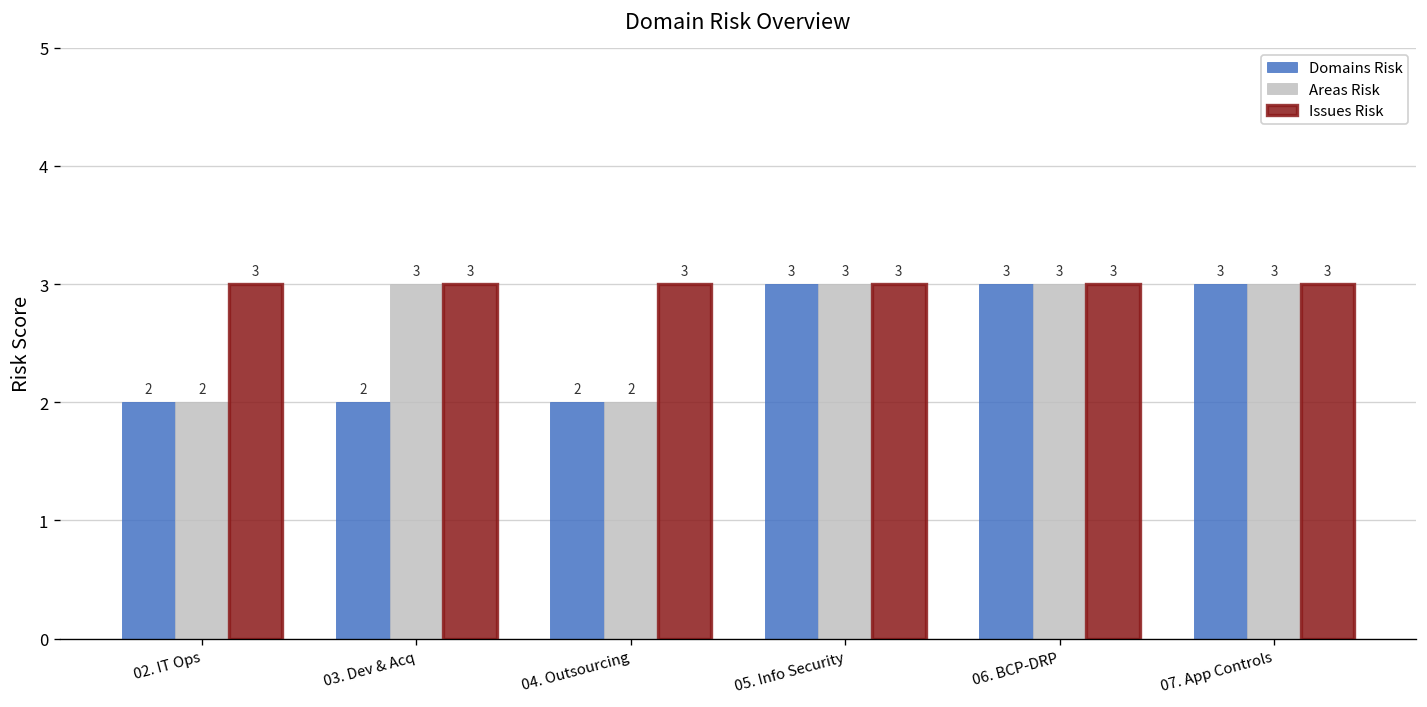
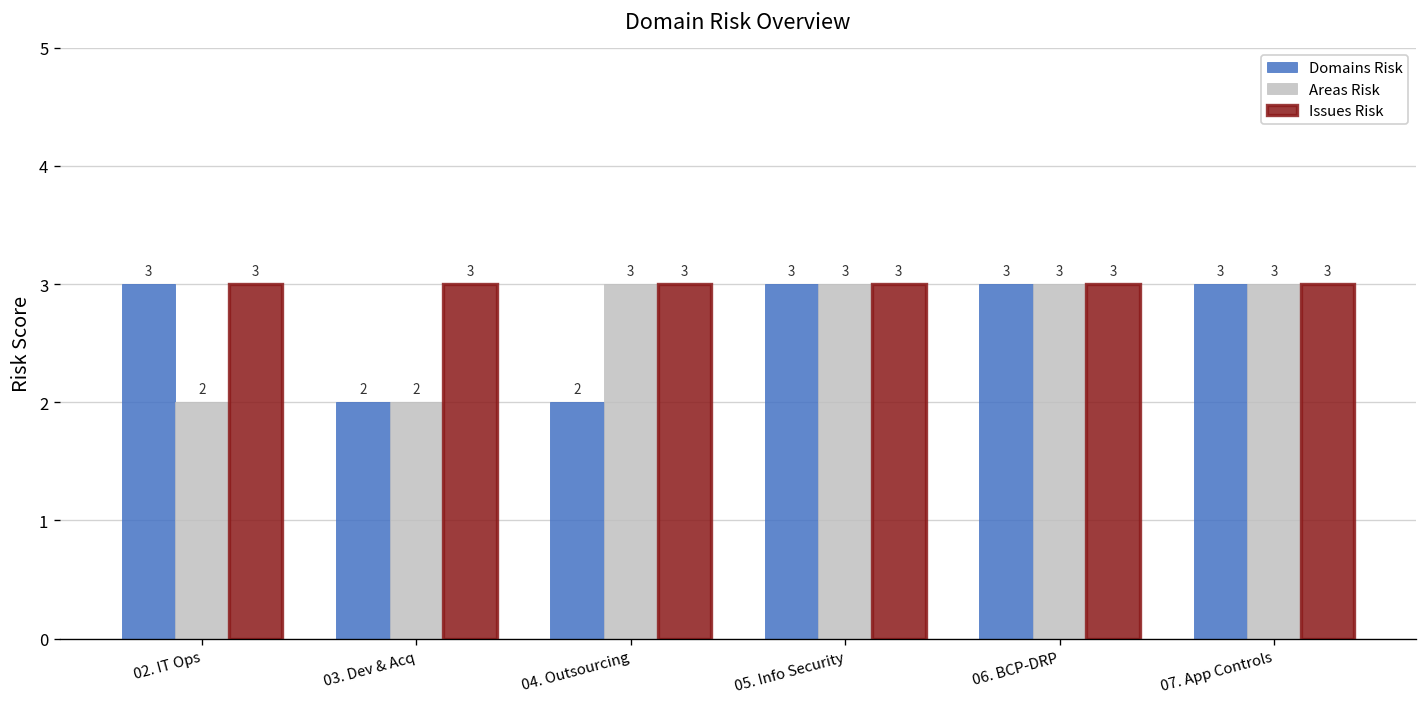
  {
    "Domains Risk": {
-     "02. IT Ops": 2,
+     "02. IT Ops": 3,
      "03. Dev & Acq": 2,
      "04. Outsourcing": 2,
      "05. Info Security": 3,
      "06. BCP-DRP": 3,
      "07. App Controls": 3
    },
    "Areas Risk": {
      "02. IT Ops": 2,
-     "03. Dev & Acq": 3,
-     "04. Outsourcing": 2,
+     "03. Dev & Acq": 2,
+     "04. Outsourcing": 3,
      "05. Info Security": 3,
      "06. BCP-DRP": 3,
      "07. App Controls": 3
    },
    "Issues Risk": {
      "02. IT Ops": 3,
      "03. Dev & Acq": 3,
      "04. Outsourcing": 3,
      "05. Info Security": 3,
      "06. BCP-DRP": 3,
      "07. App Controls": 3
    }
  }
